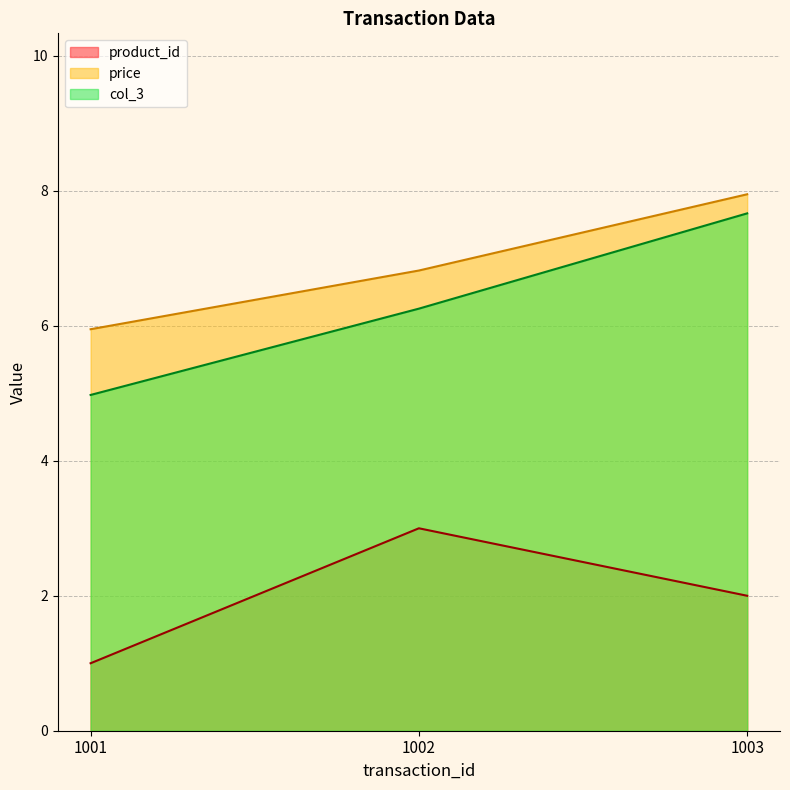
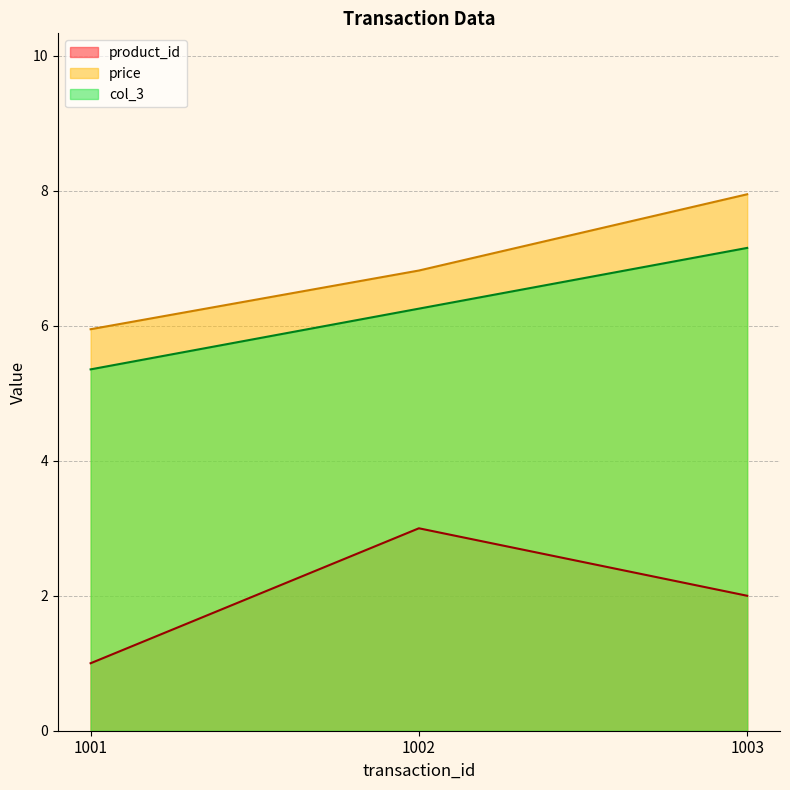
  {
    "product_id": {
      "1001": 1.0,
      "1002": 3.0,
      "1003": 2.0
    },
    "price": {
      "1001": 6.0,
      "1002": 6.8,
      "1003": 8.0
    },
    "col_3": {
-     "1001": 5.0,
+     "1001": 5.4,
      "1002": 6.3,
-     "1003": 7.7
+     "1003": 7.2
    }
  }
